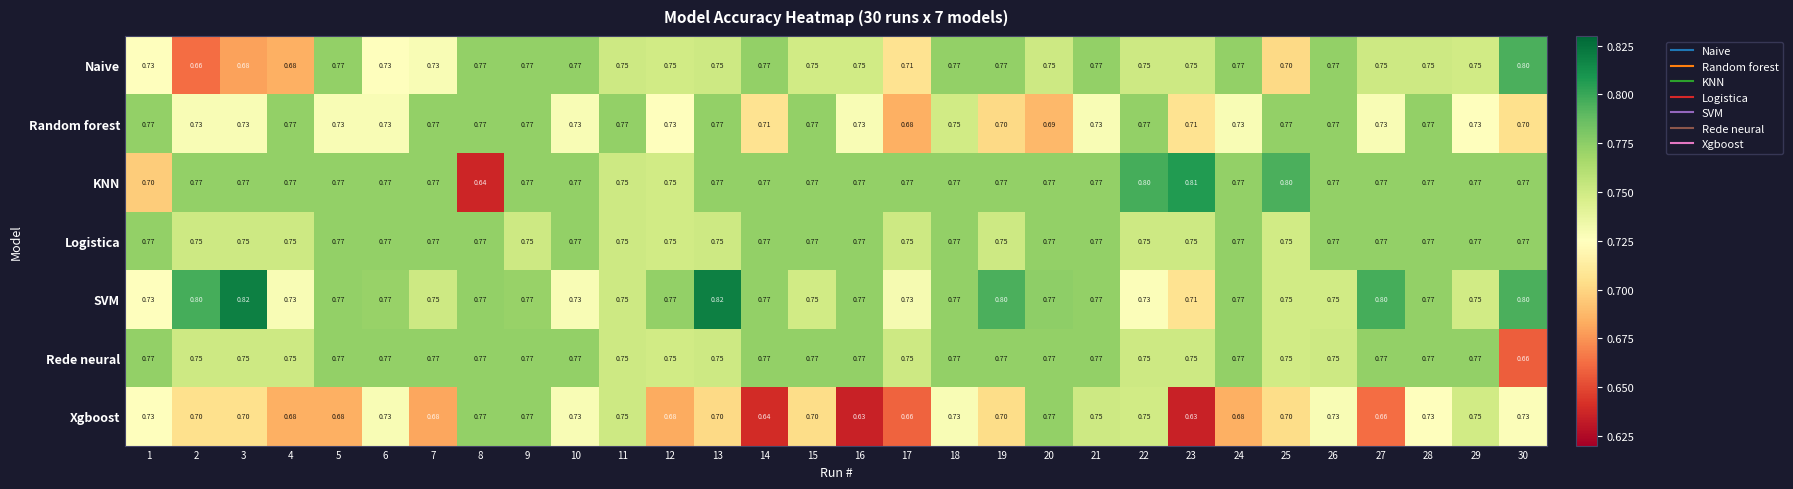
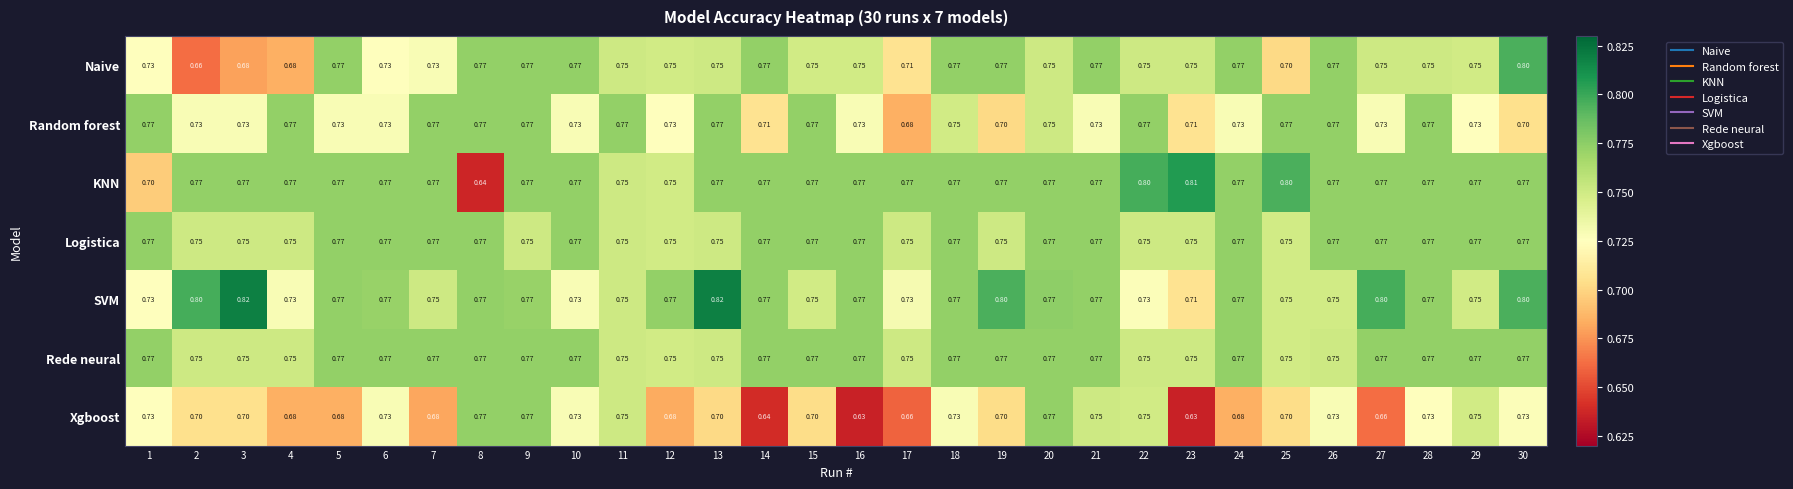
  {
    "Random forest": {
      "1": 0.77,
      "2": 0.73,
      "3": 0.73,
      "4": 0.77,
      "5": 0.73,
      "6": 0.73,
      "7": 0.77,
      "8": 0.77,
      "9": 0.77,
      "10": 0.73,
      "11": 0.77,
      "12": 0.73,
      "13": 0.77,
      "14": 0.71,
      "15": 0.77,
      "16": 0.73,
      "17": 0.68,
      "18": 0.75,
      "19": 0.70,
-     "20": 0.69,
+     "20": 0.75,
      "21": 0.73,
      "22": 0.77,
      "23": 0.71,
      "24": 0.73,
      "25": 0.77,
      "26": 0.77,
      "27": 0.73,
      "28": 0.77,
      "29": 0.73,
      "30": 0.70
    },
    "Rede neural": {
      "1": 0.77,
      "2": 0.75,
      "3": 0.75,
      "4": 0.75,
      "5": 0.77,
      "6": 0.77,
      "7": 0.77,
      "8": 0.77,
      "9": 0.77,
      "10": 0.77,
      "11": 0.75,
      "12": 0.75,
      "13": 0.75,
      "14": 0.77,
      "15": 0.77,
      "16": 0.77,
      "17": 0.75,
      "18": 0.77,
      "19": 0.77,
      "20": 0.77,
      "21": 0.77,
      "22": 0.75,
      "23": 0.75,
      "24": 0.77,
      "25": 0.75,
      "26": 0.75,
      "27": 0.77,
      "28": 0.77,
      "29": 0.77,
-     "30": 0.66
+     "30": 0.77
    }
  }
